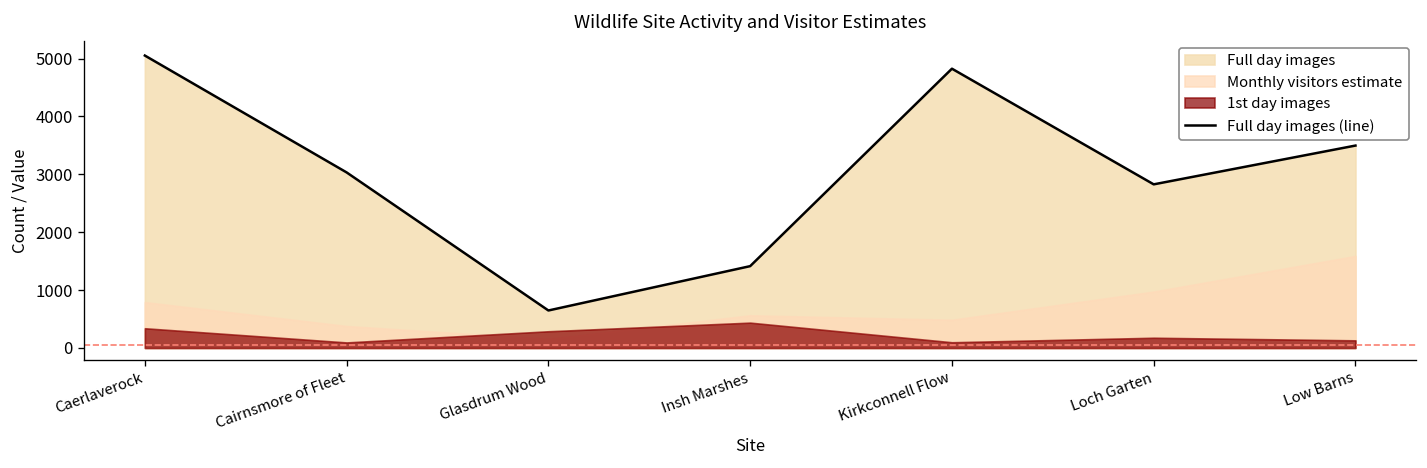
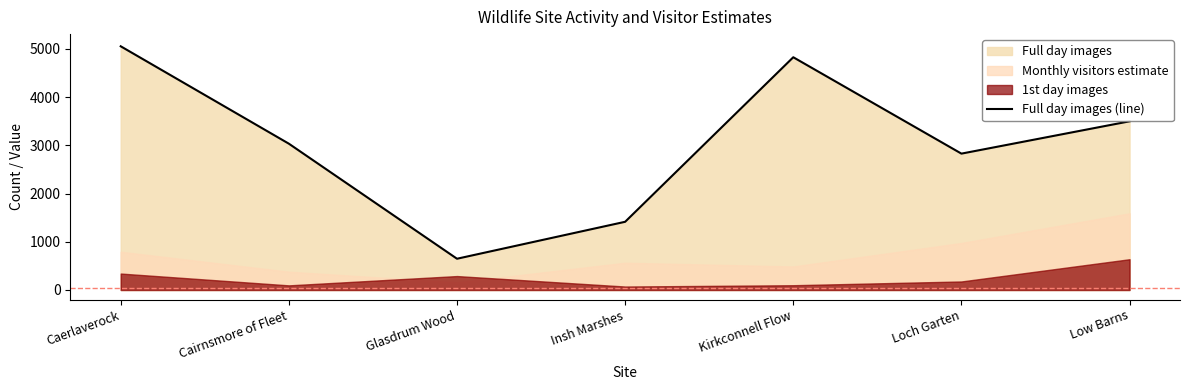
  {
    "1st day images": {
      "Caerlaverock": 300,
      "Cairnsmore of Fleet": 100,
      "Glasdrum Wood": 300,
-     "Insh Marshes": 400,
+     "Insh Marshes": 100,
      "Kirkconnell Flow": 100,
      "Loch Garten": 200,
-     "Low Barns": 100
+     "Low Barns": 600
    }
  }
